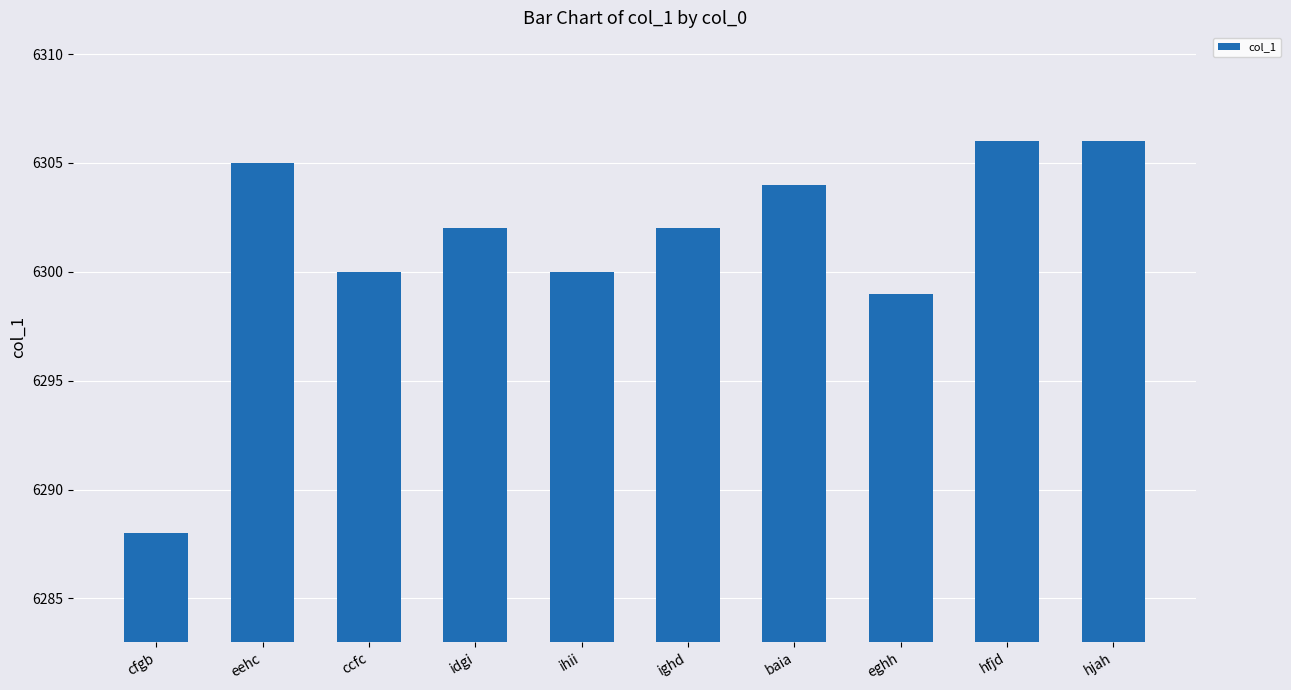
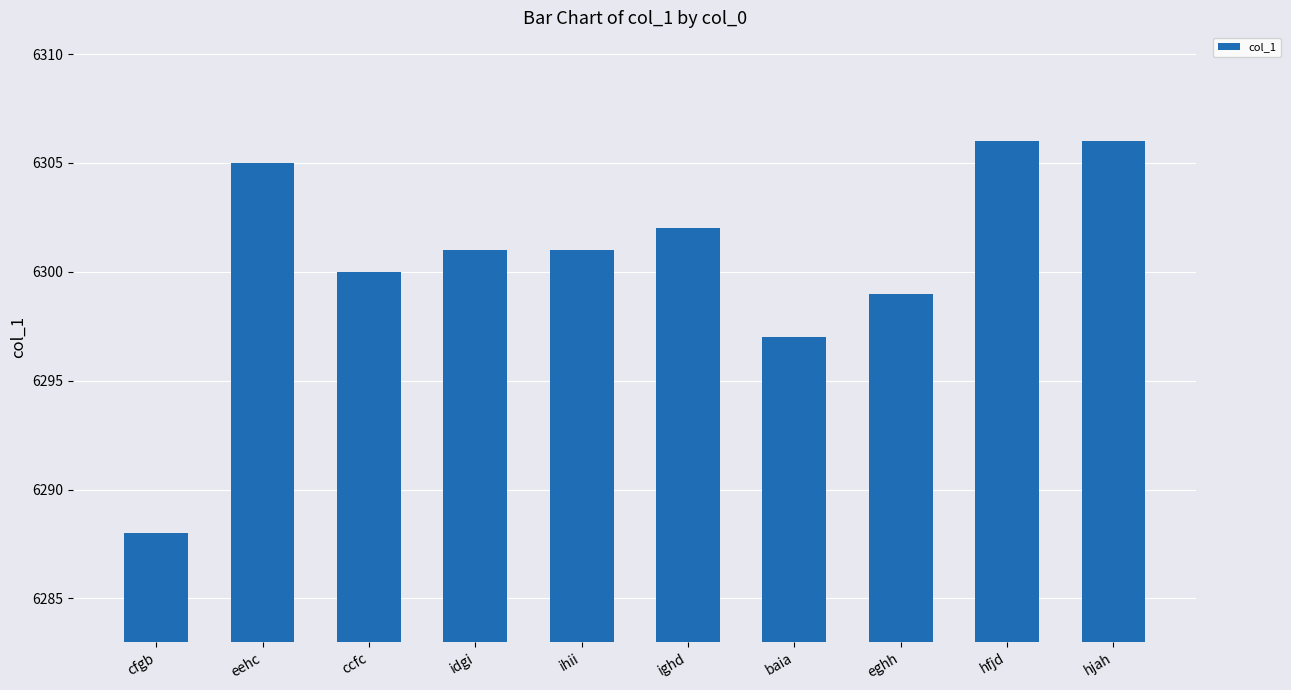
  {
    "cfgb": 6288,
    "eehc": 6305,
    "ccfc": 6300,
-   "idgi": 6302,
-   "ihii": 6300,
+   "idgi": 6301,
+   "ihii": 6301,
    "ighd": 6302,
-   "baia": 6304,
+   "baia": 6297,
    "eghh": 6299,
    "hfjd": 6306,
    "hjah": 6306
  }
